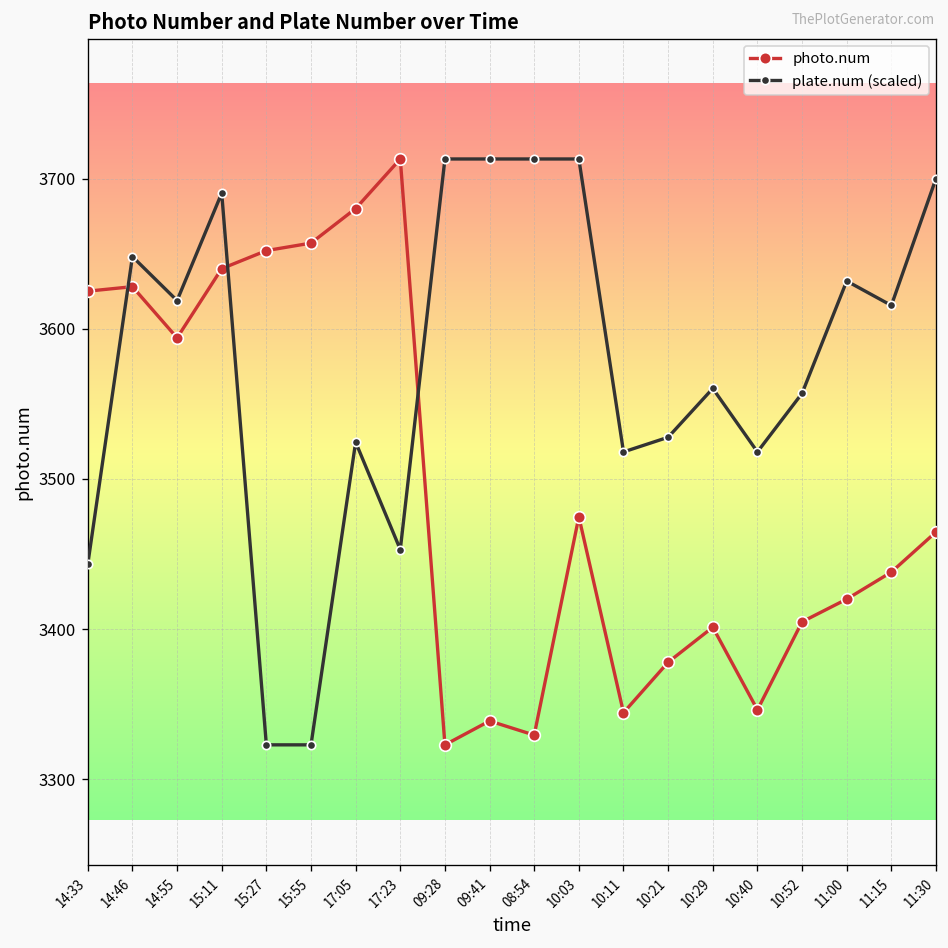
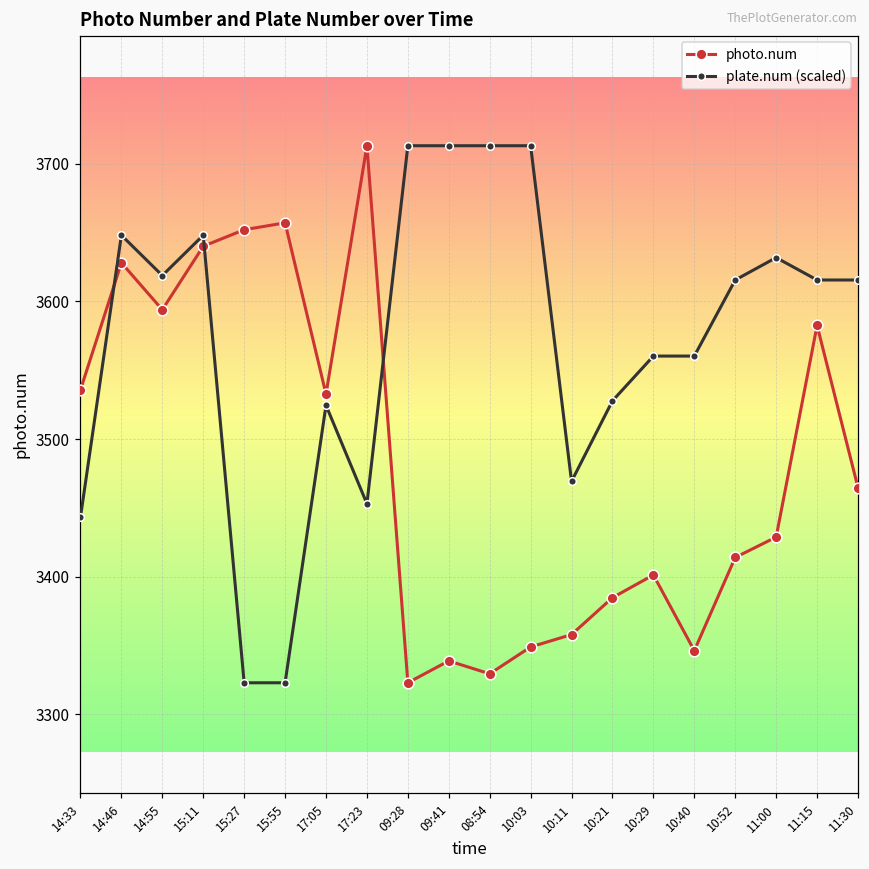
  {
    "photo.num": {
-     "14:33": 3625,
+     "14:33": 3536,
      "14:46": 3628,
      "14:55": 3594,
      "15:11": 3640,
      "15:27": 3652,
      "15:55": 3657,
-     "17:05": 3680,
+     "17:05": 3533,
      "17:23": 3713,
      "09:28": 3323,
      "09:41": 3339,
      "08:54": 3330,
-     "10:03": 3475,
-     "10:11": 3344,
-     "10:21": 3378,
+     "10:03": 3349,
+     "10:11": 3358,
+     "10:21": 3385,
      "10:29": 3401,
      "10:40": 3346,
-     "10:52": 3405,
-     "11:00": 3420,
-     "11:15": 3438,
+     "10:52": 3414,
+     "11:00": 3429,
+     "11:15": 3583,
      "11:30": 3465
    },
    "plate.num (scaled)": {
      "14:33": 3443,
      "14:46": 3648,
      "14:55": 3619,
-     "15:11": 3690,
+     "15:11": 3648,
      "15:27": 3323,
      "15:55": 3323,
      "17:05": 3524,
      "17:23": 3453,
      "09:28": 3713,
      "09:41": 3713,
      "08:54": 3713,
      "10:03": 3713,
-     "10:11": 3518,
+     "10:11": 3469,
      "10:21": 3528,
      "10:29": 3560,
-     "10:40": 3518,
-     "10:52": 3557,
+     "10:40": 3560,
+     "10:52": 3616,
      "11:00": 3632,
      "11:15": 3616,
-     "11:30": 3700
+     "11:30": 3616
    }
  }
